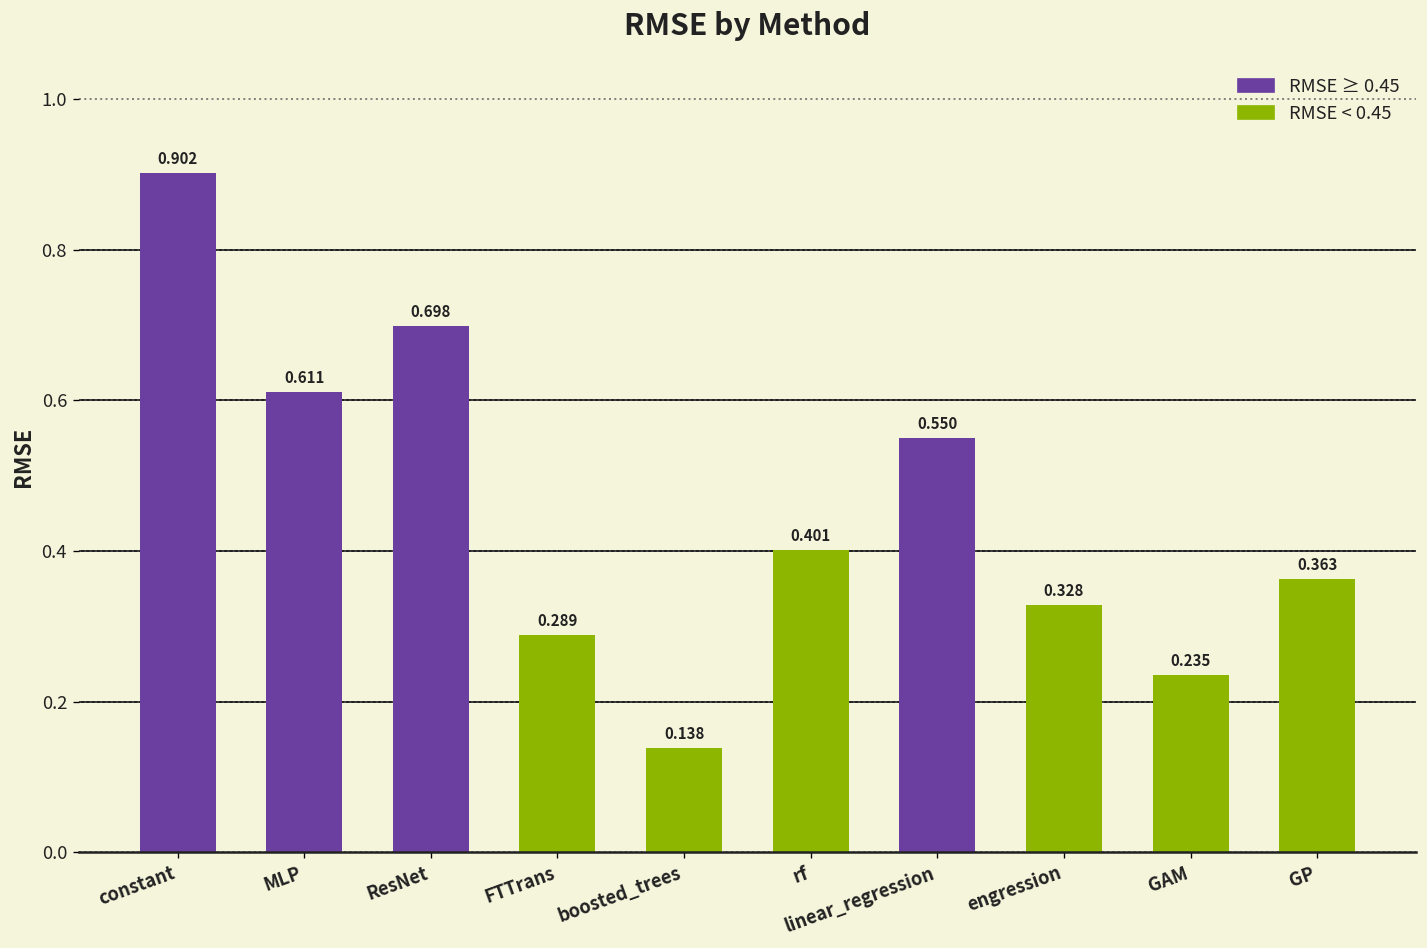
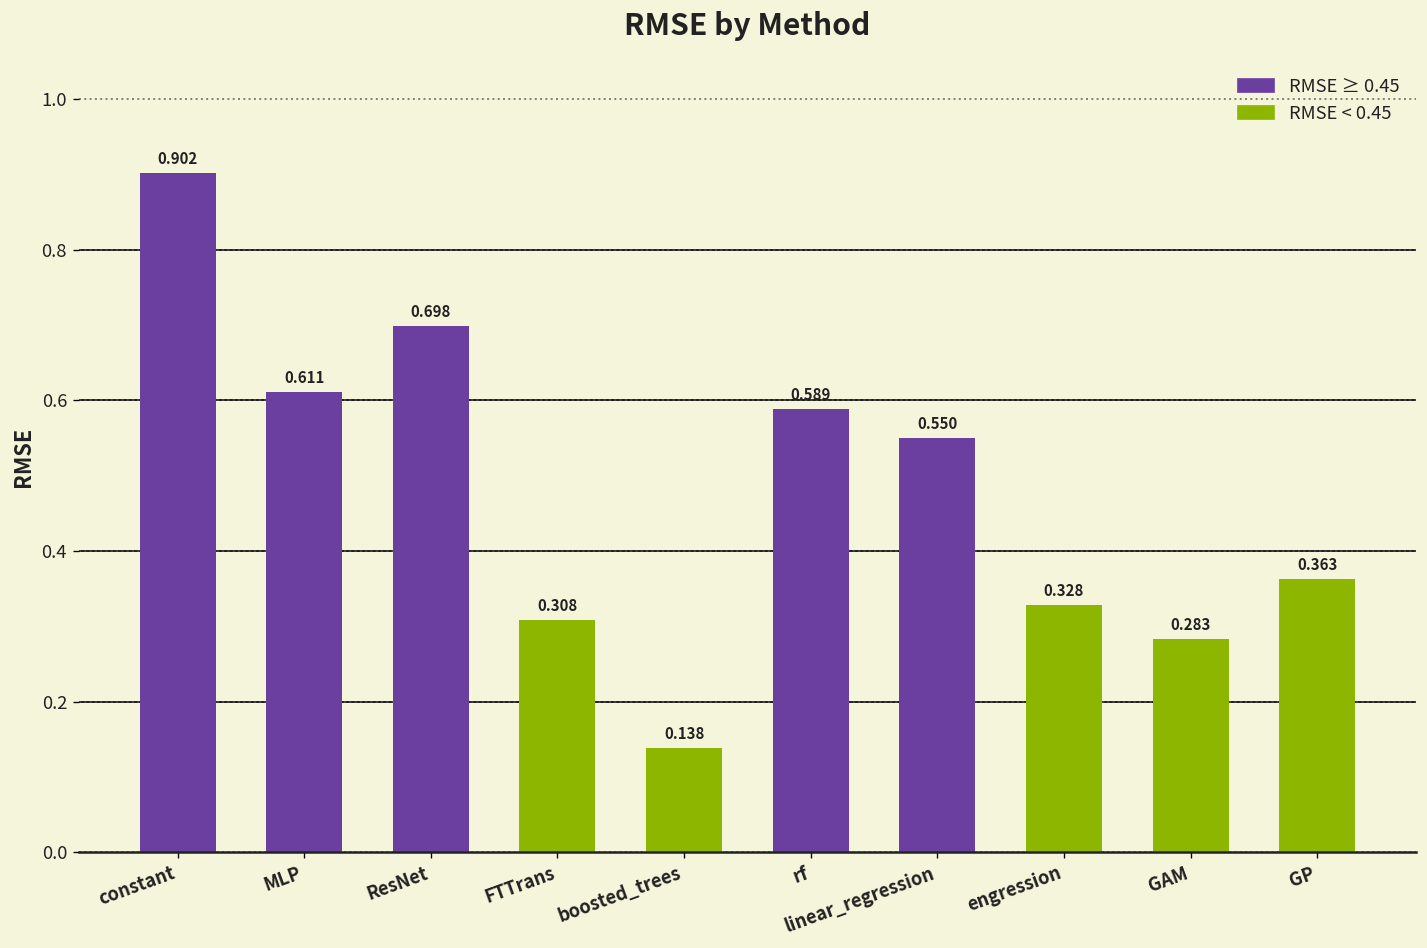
  {
    "constant": 0.902,
    "MLP": 0.611,
    "ResNet": 0.698,
-   "FTTrans": 0.289,
+   "FTTrans": 0.308,
    "boosted_trees": 0.138,
-   "rf": 0.401,
+   "rf": 0.589,
    "linear_regression": 0.550,
    "engression": 0.328,
-   "GAM": 0.235,
+   "GAM": 0.283,
    "GP": 0.363
  }
